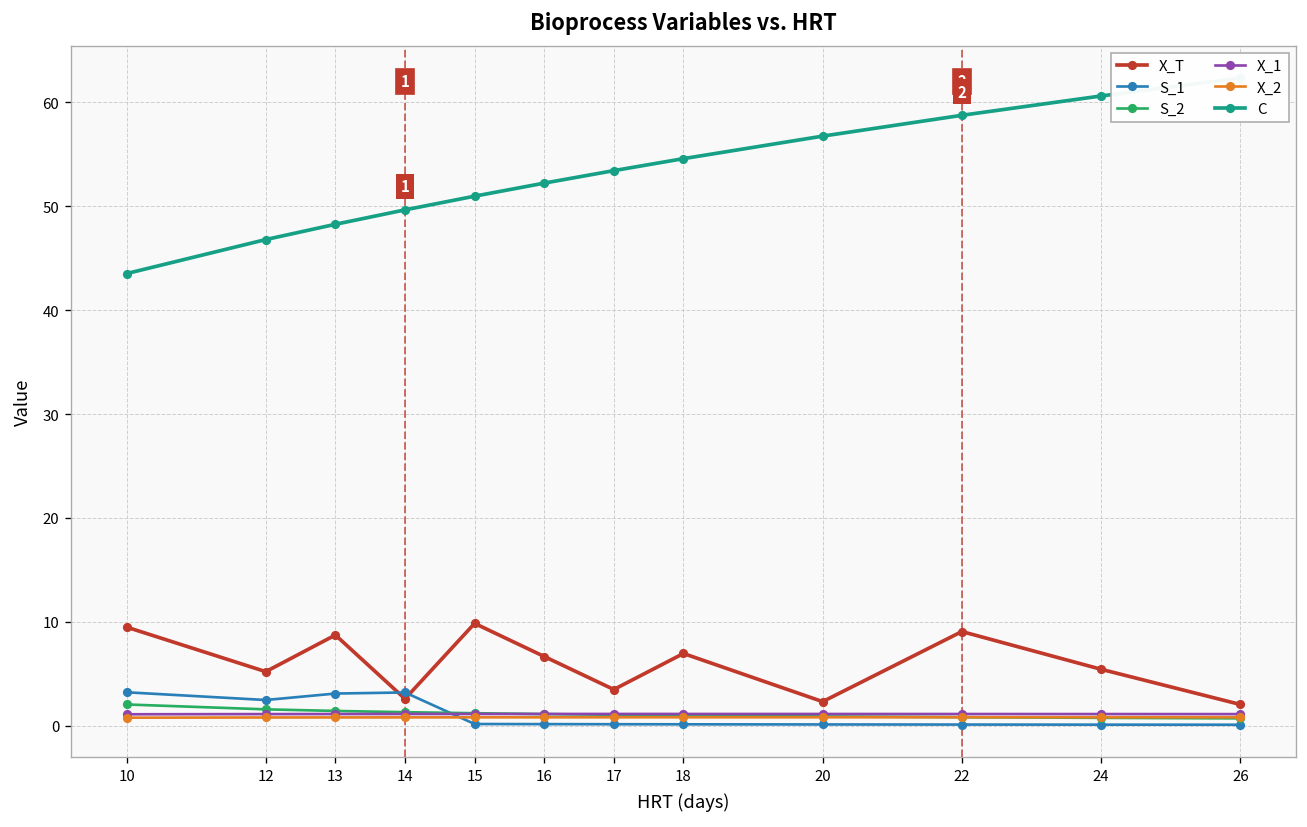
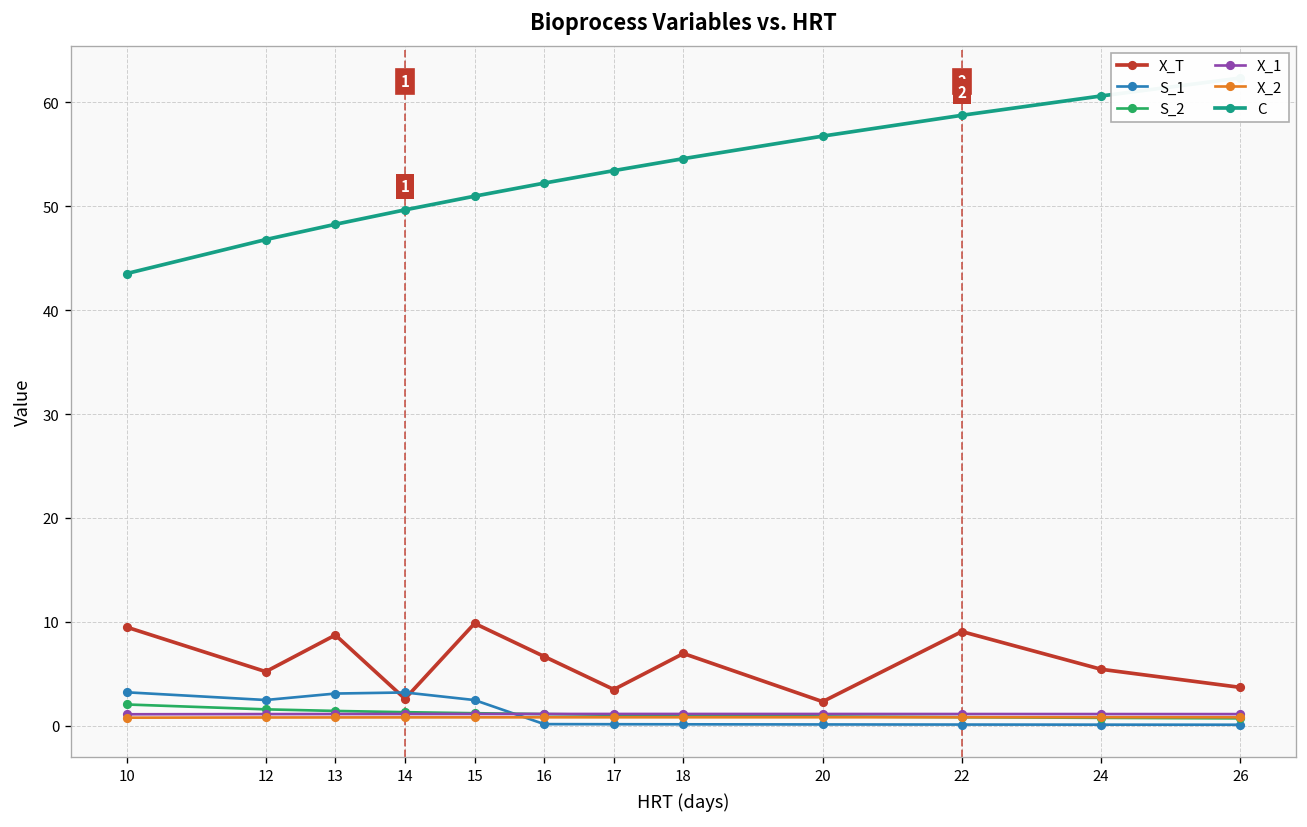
  {
    "X_T": {
      "10": 10,
      "12": 5,
      "13": 9,
      "14": 3,
      "15": 10,
      "16": 7,
      "17": 3,
      "18": 7,
      "20": 2,
      "22": 9,
      "24": 5,
-     "26": 2
+     "26": 4
    },
    "S_1": {
      "10": 3,
      "12": 2,
      "13": 3,
      "14": 3,
-     "15": 0,
+     "15": 2,
      "16": 0,
      "17": 0,
      "18": 0,
      "20": 0,
      "22": 0,
      "24": 0,
      "26": 0
    },
    "X_1": {
      "10": 1,
      "12": 1,
      "13": 1,
      "22": 1,
      "24": 1,
      "26": 1
    },
    "X_2": {
      "10": 1,
      "12": 1,
      "13": 1,
      "14": 1,
      "15": 1,
      "16": 1
    }
  }
